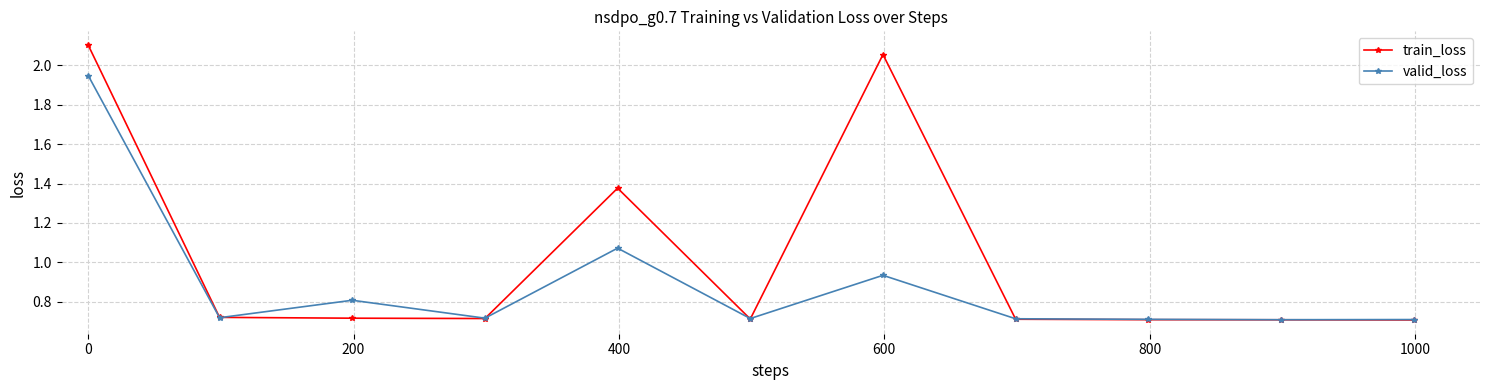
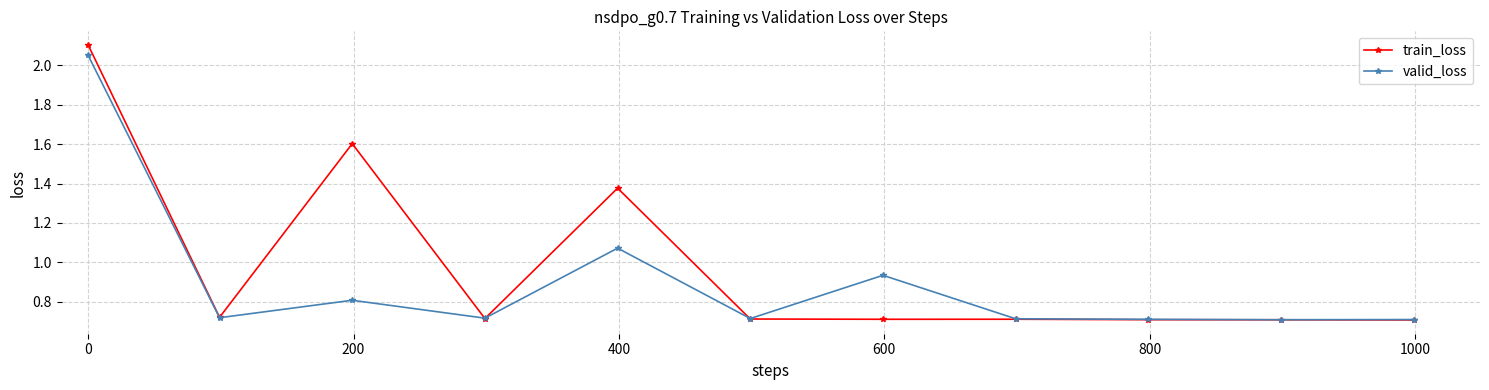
  {
    "train_loss": {
      "0": 2.10,
-     "200": 0.72,
+     "200": 1.60,
      "400": 1.38,
-     "600": 2.06
+     "600": 0.71
    },
    "valid_loss": {
-     "0": 1.95,
+     "0": 2.05,
      "200": 0.81,
      "400": 1.07,
      "600": 0.93
    }
  }
